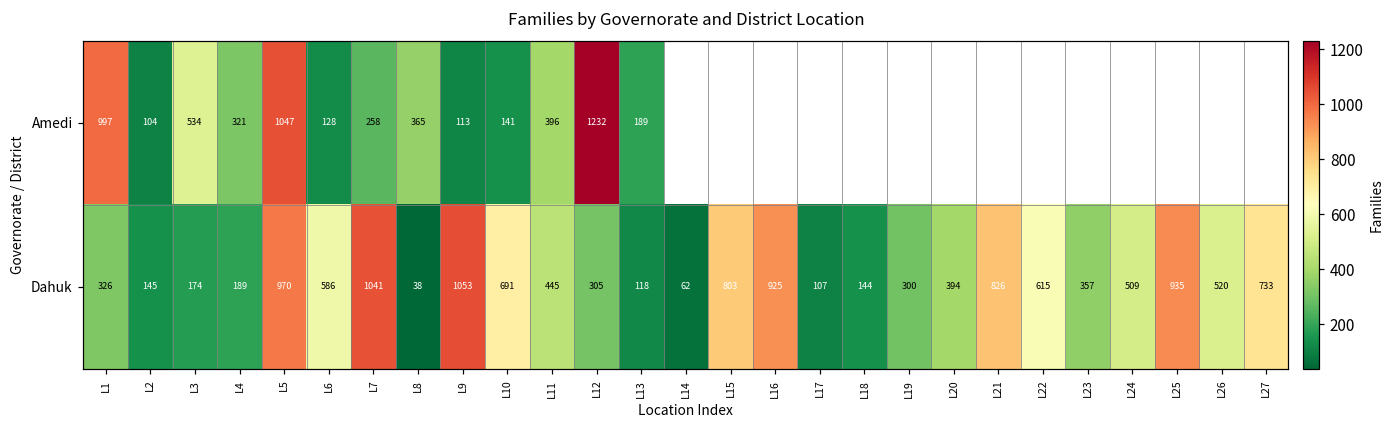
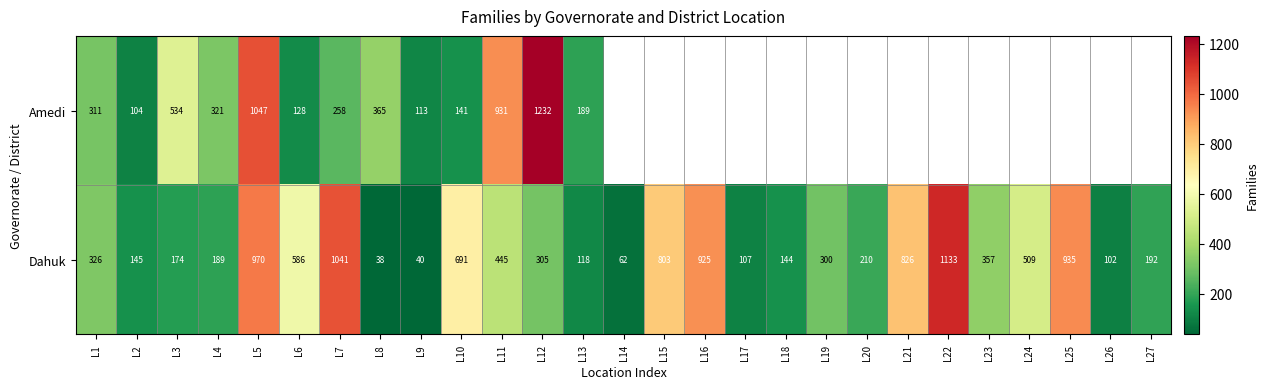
  {
    "Amedi": {
-     "L1": 997,
+     "L1": 311,
      "L2": 104,
      "L3": 534,
      "L4": 321,
      "L5": 1047,
      "L6": 128,
      "L7": 258,
      "L8": 365,
      "L9": 113,
      "L10": 141,
-     "L11": 396,
+     "L11": 931,
      "L12": 1232,
      "L13": 189
    },
    "Dahuk": {
      "L1": 326,
      "L2": 145,
      "L3": 174,
      "L4": 189,
      "L5": 970,
      "L6": 586,
      "L7": 1041,
      "L8": 38,
-     "L9": 1053,
+     "L9": 40,
      "L10": 691,
      "L11": 445,
      "L12": 305,
      "L13": 118,
      "L14": 62,
      "L15": 803,
      "L16": 925,
      "L17": 107,
      "L18": 144,
      "L19": 300,
-     "L20": 394,
+     "L20": 210,
      "L21": 826,
-     "L22": 615,
+     "L22": 1133,
      "L23": 357,
      "L24": 509,
      "L25": 935,
-     "L26": 520,
-     "L27": 733
+     "L26": 102,
+     "L27": 192
    }
  }
